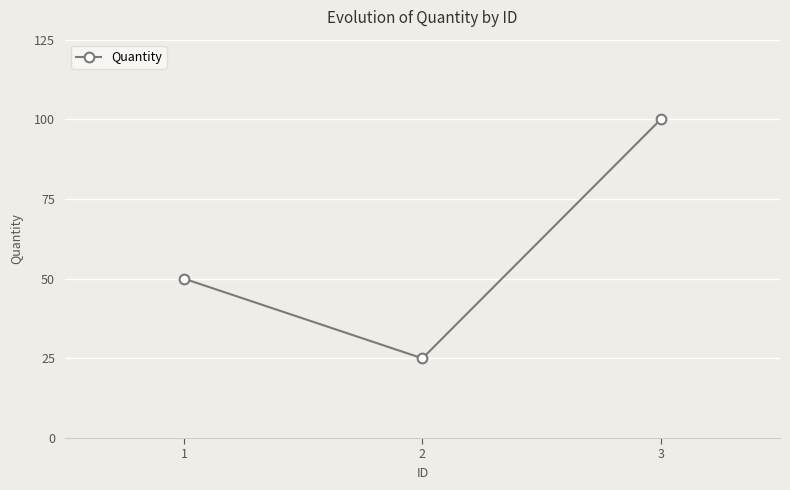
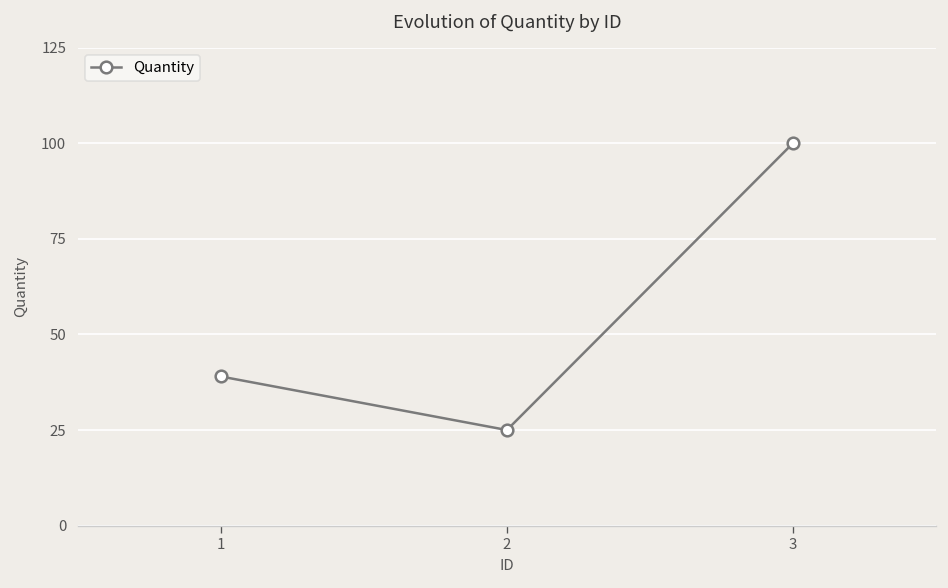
  {
-   "1": 50,
+   "1": 39,
    "2": 25,
    "3": 100
  }
